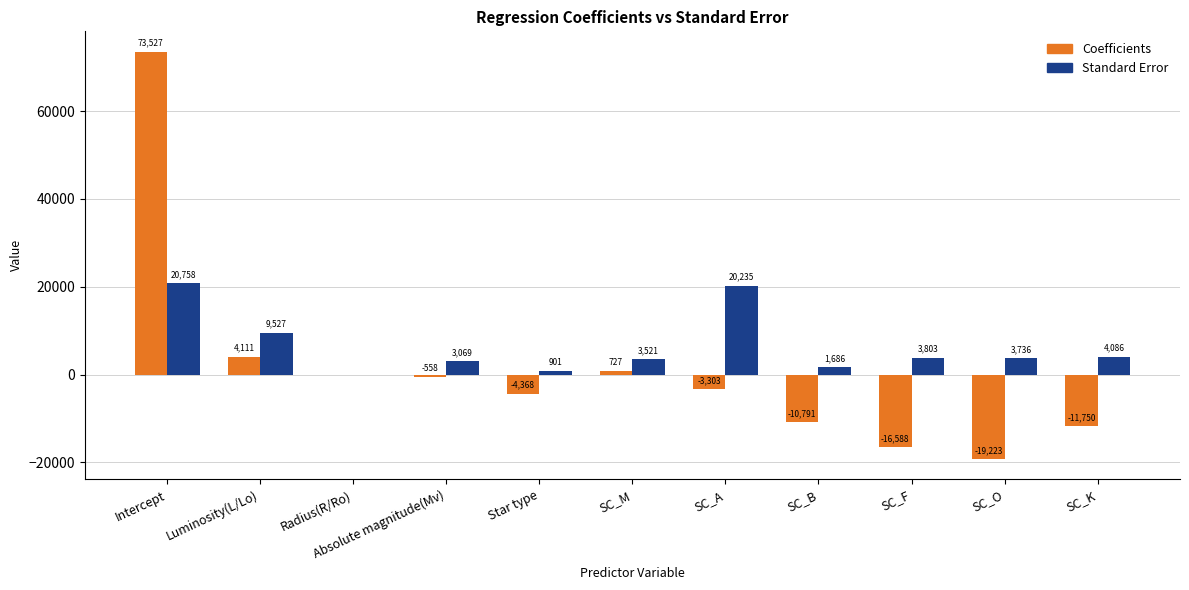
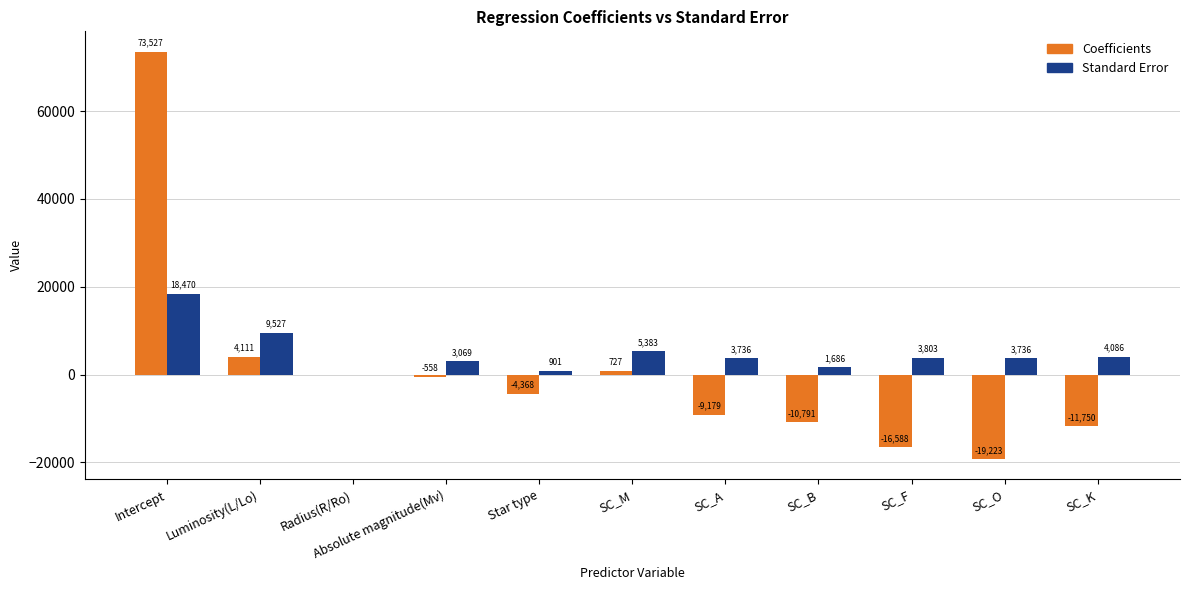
  {
    "Coefficients": {
      "Intercept": "73,527",
      "Luminosity(L/Lo)": "4,111",
      "Absolute magnitude(Mv)": "-558",
      "Star type": "-4,368",
      "SC_M": "727",
-     "SC_A": "-3,303",
+     "SC_A": "-9,179",
      "SC_B": "-10,791",
      "SC_F": "-16,588",
      "SC_O": "-19,223",
      "SC_K": "-11,750"
    },
    "Standard Error": {
-     "Intercept": "20,758",
+     "Intercept": "18,470",
      "Luminosity(L/Lo)": "9,527",
      "Absolute magnitude(Mv)": "3,069",
      "Star type": "901",
-     "SC_M": "3,521",
-     "SC_A": "20,235",
+     "SC_M": "5,383",
+     "SC_A": "3,736",
      "SC_B": "1,686",
      "SC_F": "3,803",
      "SC_O": "3,736",
      "SC_K": "4,086"
    }
  }
